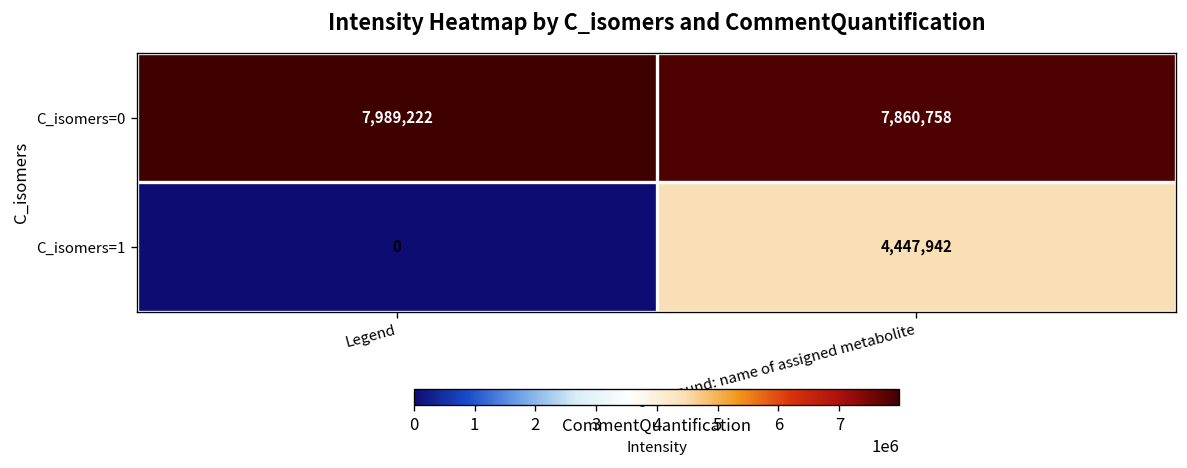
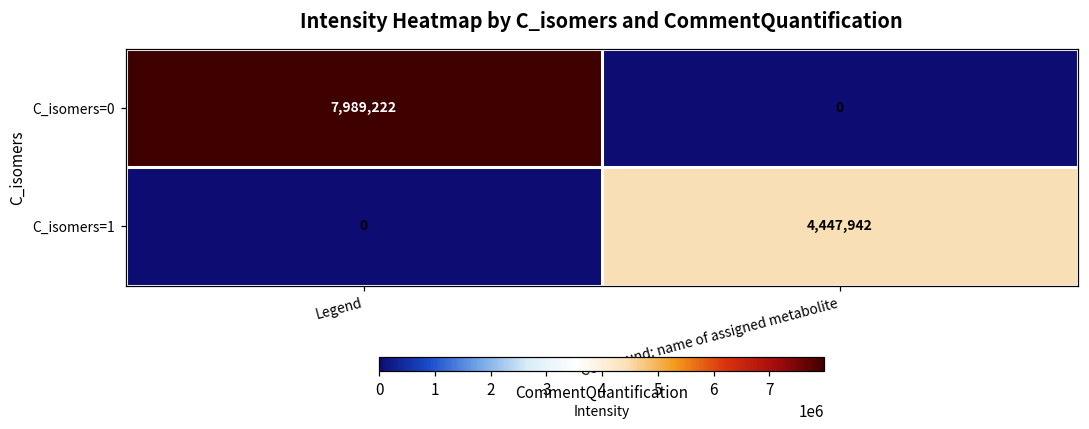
  {
    "C_isomers=0": {
      "Legend": "7,989,222",
-     "Compound: name of assigned metabolite": "7,860,758"
+     "Compound: name of assigned metabolite": "0"
    },
    "C_isomers=1": {
      "Legend": "0",
      "Compound: name of assigned metabolite": "4,447,942"
    }
  }
